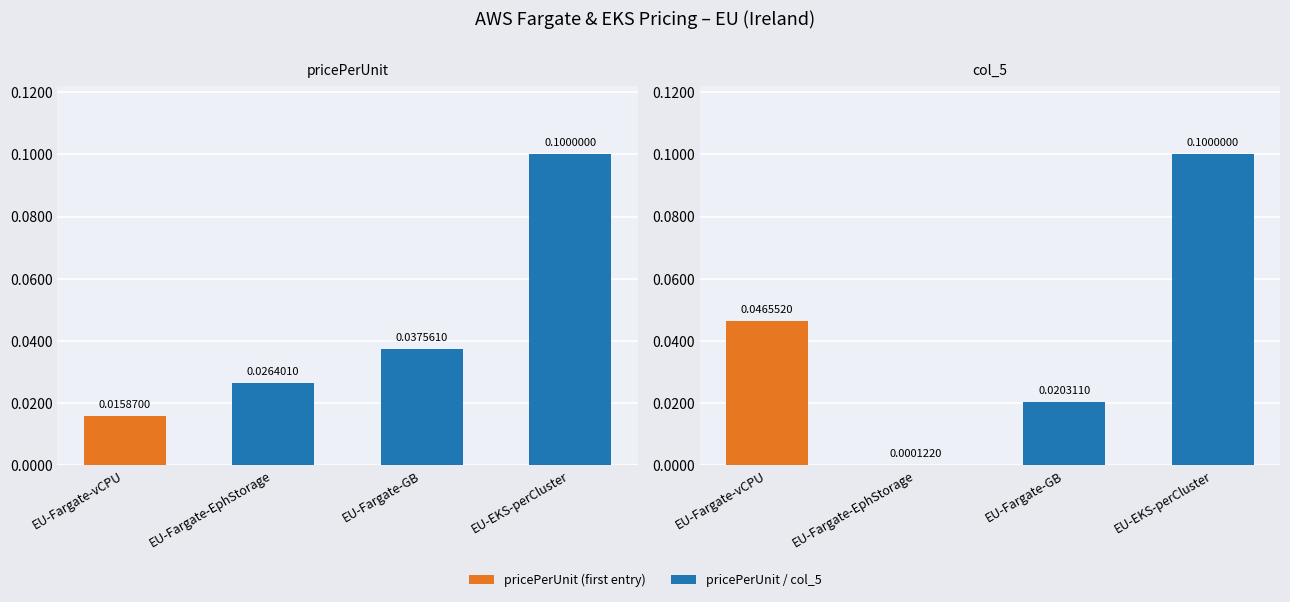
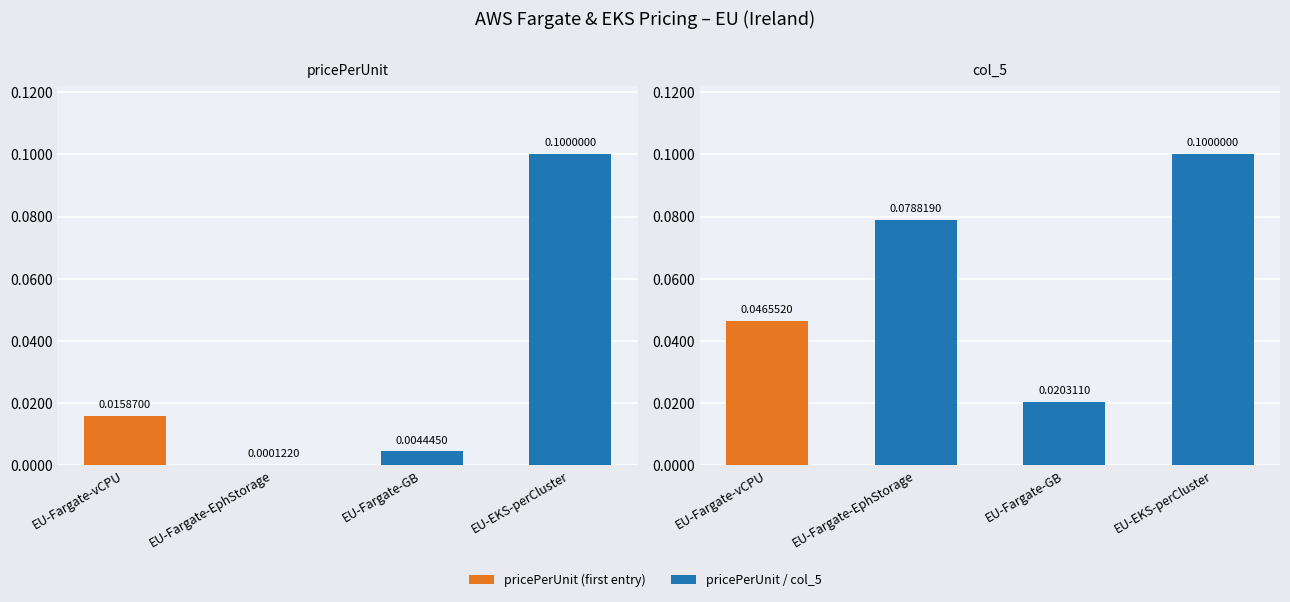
  {
    "pricePerUnit": {
      "EU-Fargate-vCPU": 0.0158700,
-     "EU-Fargate-EphStorage": 0.0264010,
-     "EU-Fargate-GB": 0.0375610,
+     "EU-Fargate-EphStorage": 0.0001220,
+     "EU-Fargate-GB": 0.0044450,
      "EU-EKS-perCluster": 0.1000000
    },
    "col_5": {
      "EU-Fargate-vCPU": 0.0465520,
-     "EU-Fargate-EphStorage": 0.0001220,
+     "EU-Fargate-EphStorage": 0.0788190,
      "EU-Fargate-GB": 0.0203110,
      "EU-EKS-perCluster": 0.1000000
    }
  }
